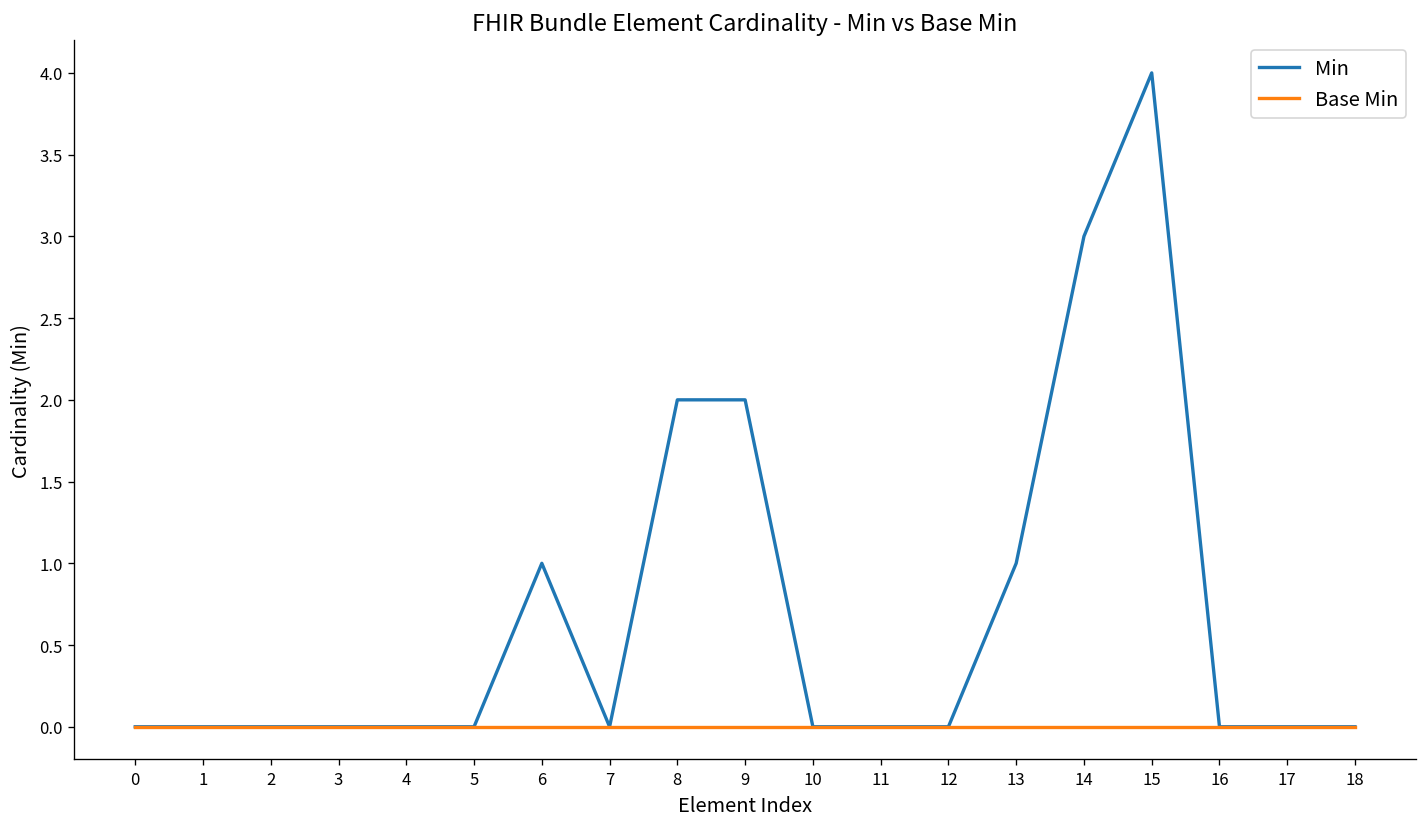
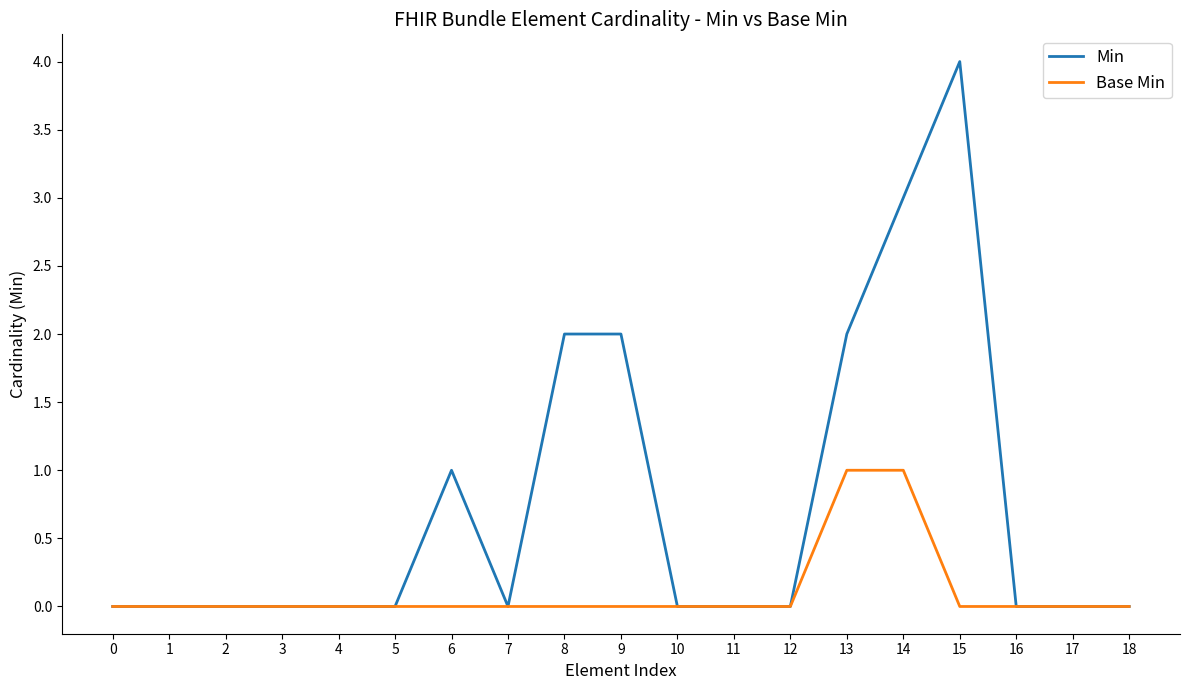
  {
    "Min": {
      "6": 1,
      "8": 2,
      "9": 2,
-     "13": 1,
+     "13": 2,
      "14": 3,
      "15": 4
    },
    "Base Min": {
      "6": 0,
      "8": 0,
      "9": 0,
-     "13": 0,
-     "14": 0,
+     "13": 1,
+     "14": 1,
      "15": 0
    }
  }
